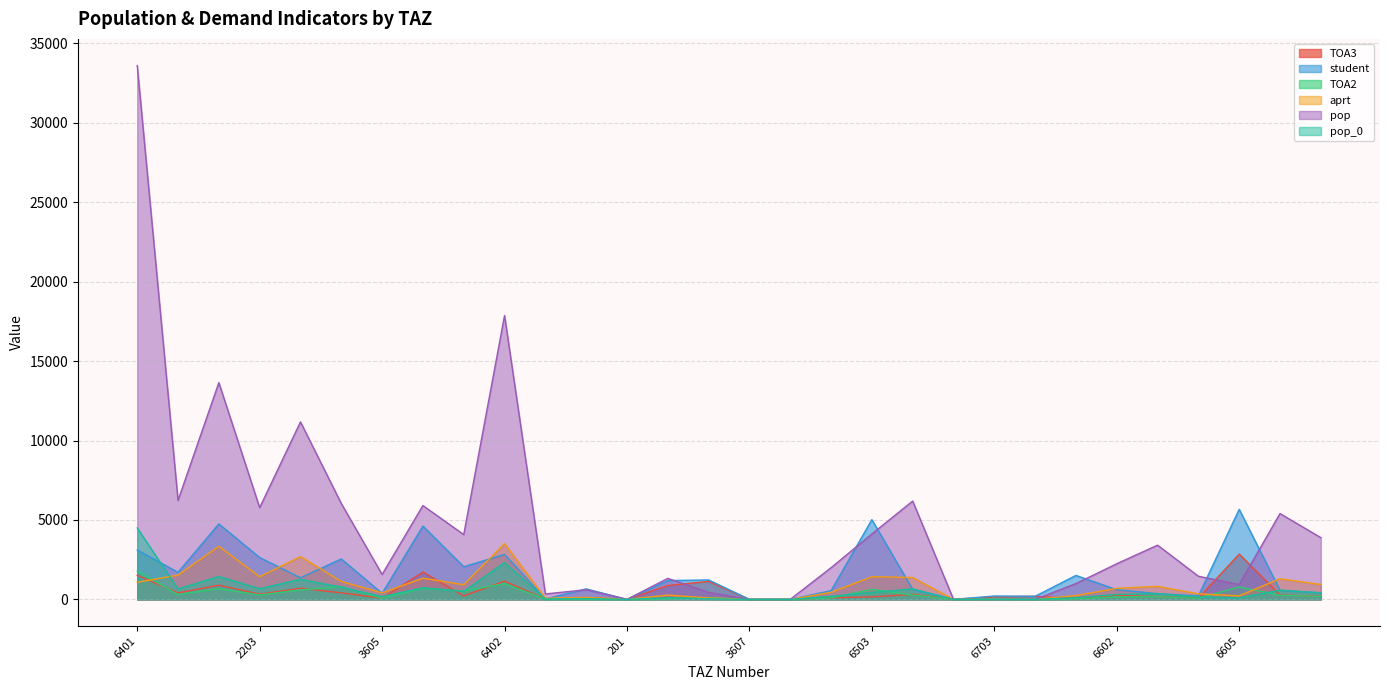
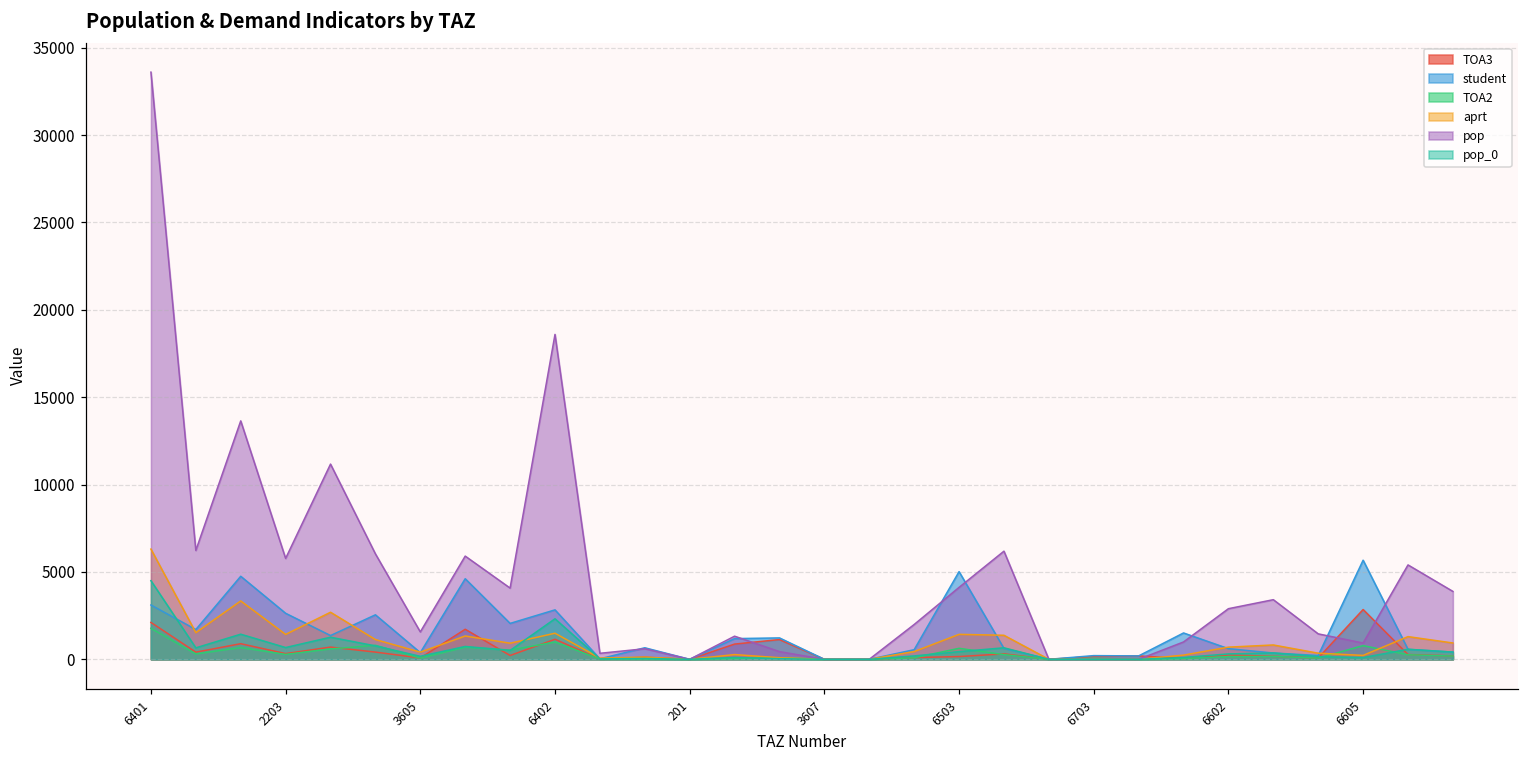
  {
    "TOA3": {
-     "6401": 1500,
+     "6401": 2100,
      "6503": 200,
      "6605": 2800
    },
    "student": {
      "6401": 3100,
      "2203": 2600,
      "6402": 2800,
      "6503": 5000,
      "6605": 5700
    },
    "aprt": {
-     "6401": 1100,
+     "6401": 6300,
      "2203": 1400,
-     "6402": 3500,
+     "6402": 1500,
      "6503": 1400
    },
    "pop": {
      "6401": 33600,
      "2203": 5800,
      "3605": 1600,
-     "6402": 17900,
+     "6402": 18600,
      "6503": 4100,
-     "6602": 2200
+     "6602": 2900
    }
  }
